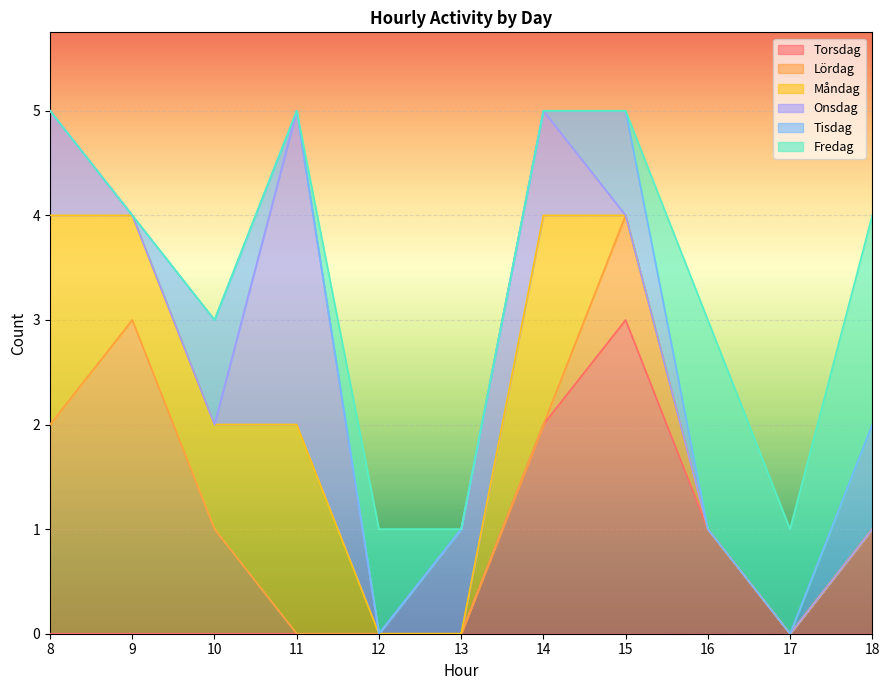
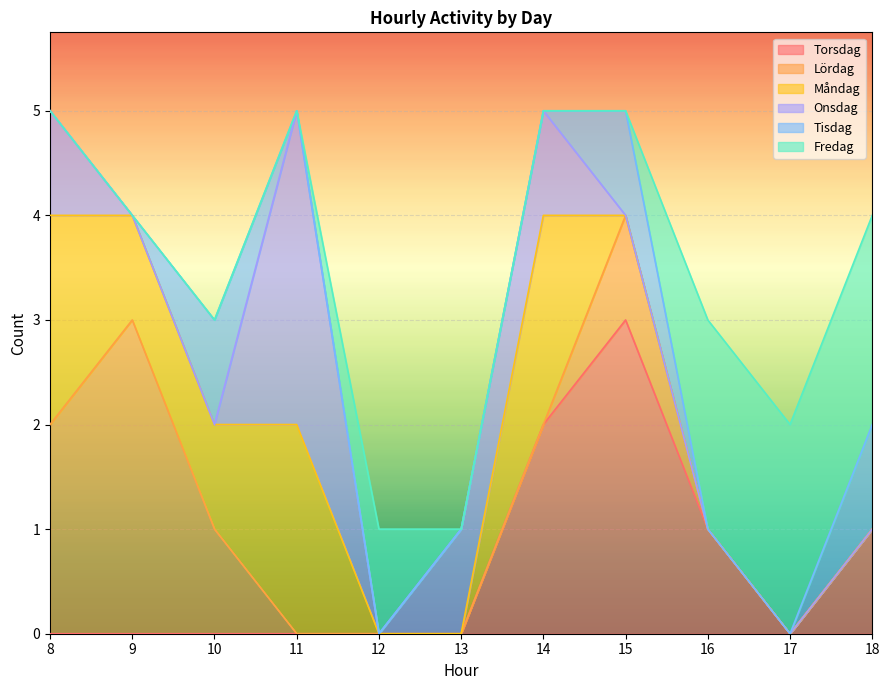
  {
    "Fredag": {
      "12": 1,
      "16": 2,
-     "17": 1,
+     "17": 2,
      "18": 2
    }
  }
